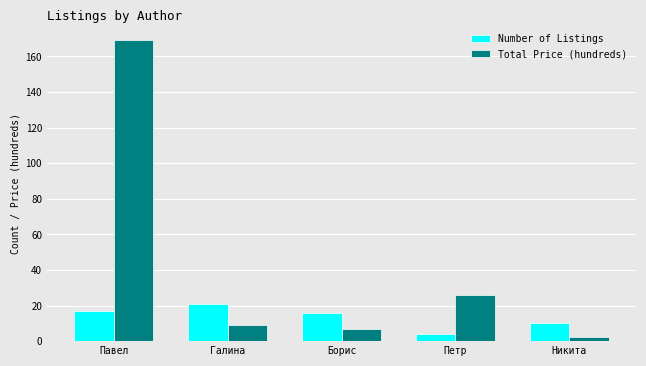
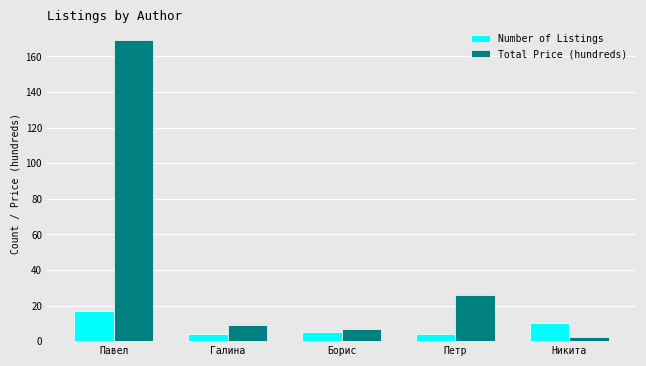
  {
    "Number of Listings": {
      "Павел": 17,
-     "Галина": 21,
-     "Борис": 16,
+     "Галина": 4,
+     "Борис": 5,
      "Петр": 4,
      "Никита": 10
    },
    "Total Price (hundreds)": {
      "Павел": 169,
      "Галина": 9,
      "Борис": 7,
      "Петр": 26,
      "Никита": 2
    }
  }
